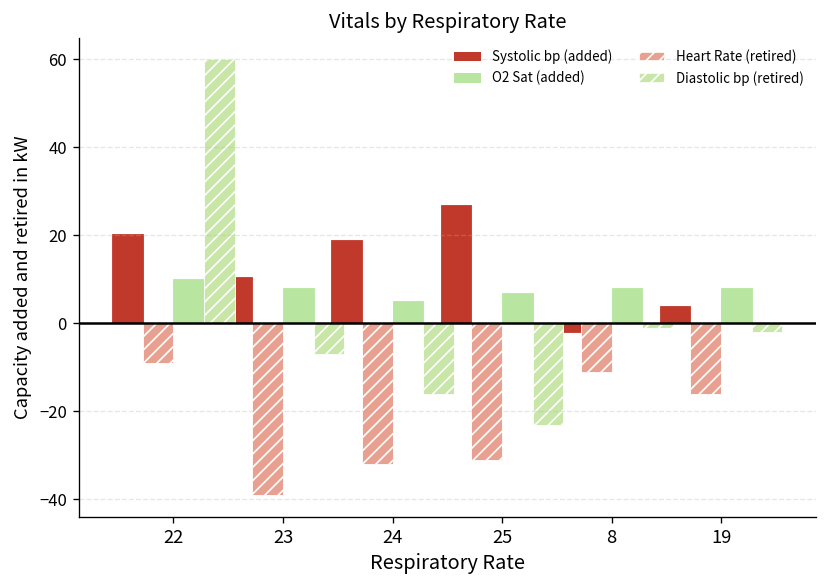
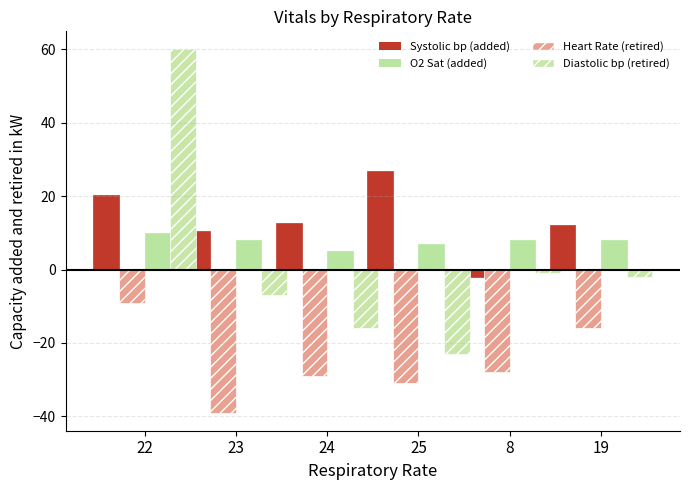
  {
    "Systolic bp (added)": {
      "22": 20,
      "23": 11,
-     "24": 19,
+     "24": 13,
      "25": 27,
      "8": -2,
-     "19": 4
+     "19": 12
    },
    "Heart Rate (retired)": {
      "22": -9,
      "23": -39,
-     "24": -32,
+     "24": -29,
      "25": -31,
-     "8": -11,
+     "8": -28,
      "19": -16
    }
  }
